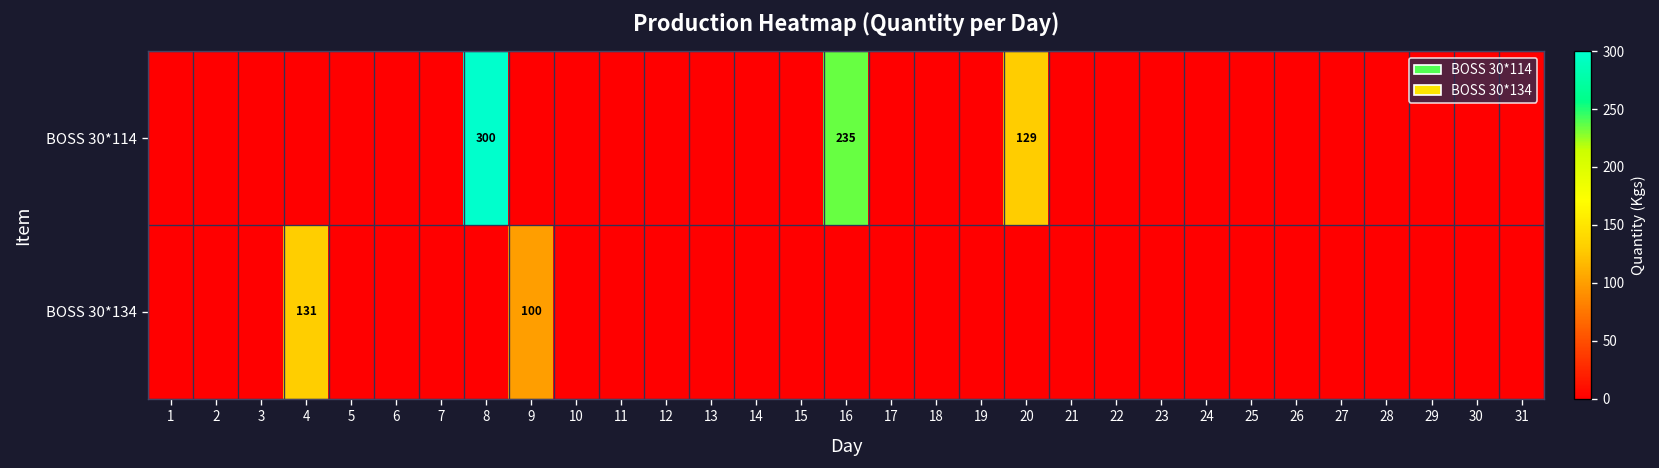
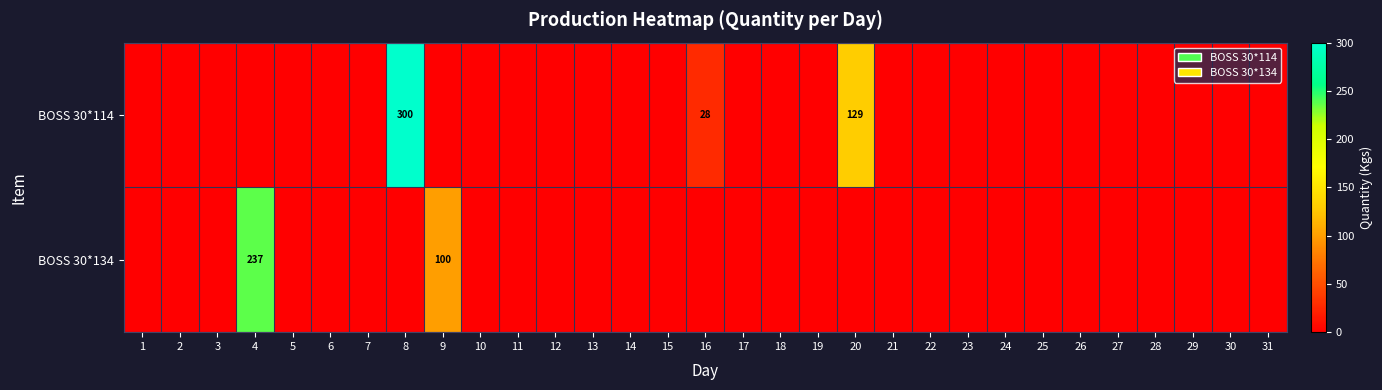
  {
    "BOSS 30*114": {
      "8": 300,
-     "16": 235,
+     "16": 28,
      "20": 129
    },
    "BOSS 30*134": {
-     "4": 131,
+     "4": 237,
      "9": 100
    }
  }
